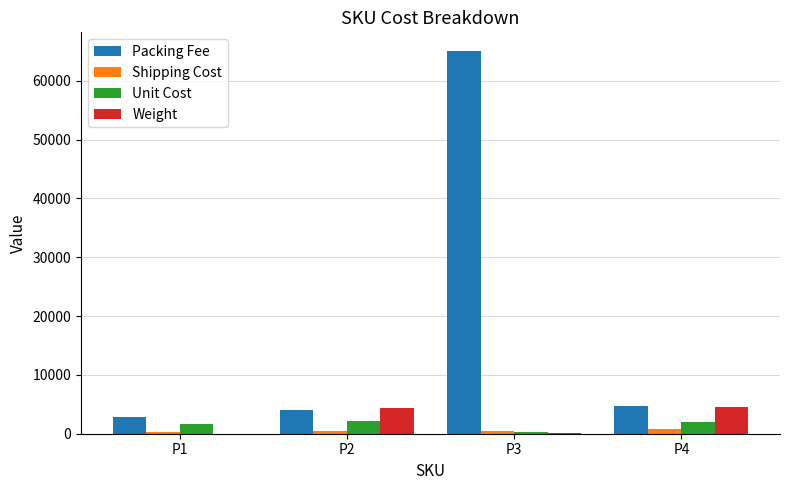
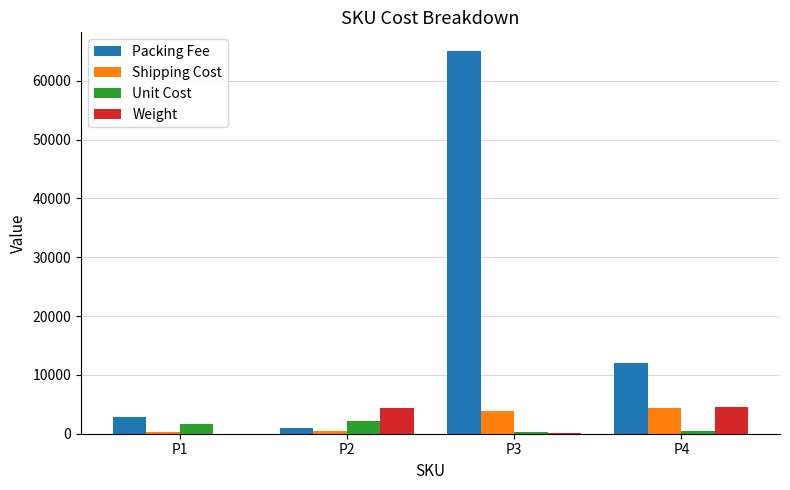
  {
    "Packing Fee": {
      "P1": 3000,
-     "P2": 4000,
+     "P2": 1000,
      "P3": 65000,
-     "P4": 5000
+     "P4": 12000
    },
    "Shipping Cost": {
      "P2": 0,
-     "P3": 1000,
-     "P4": 1000
+     "P3": 4000,
+     "P4": 4000
    },
    "Unit Cost": {
      "P1": 2000,
      "P2": 2000,
-     "P4": 2000
+     "P4": 0
    },
    "Weight": {
      "P2": 4000,
      "P4": 5000
    }
  }
